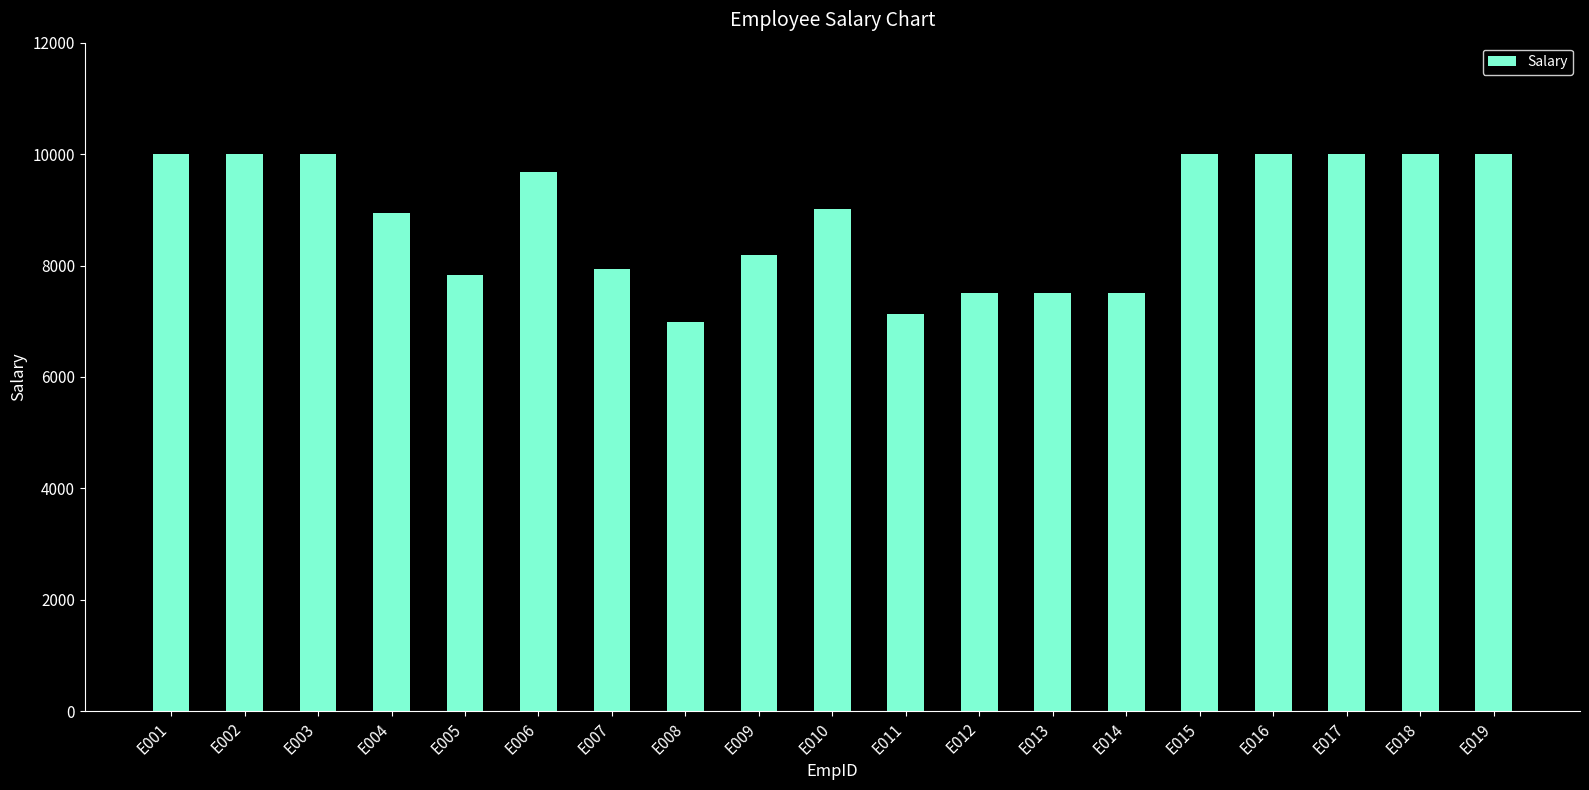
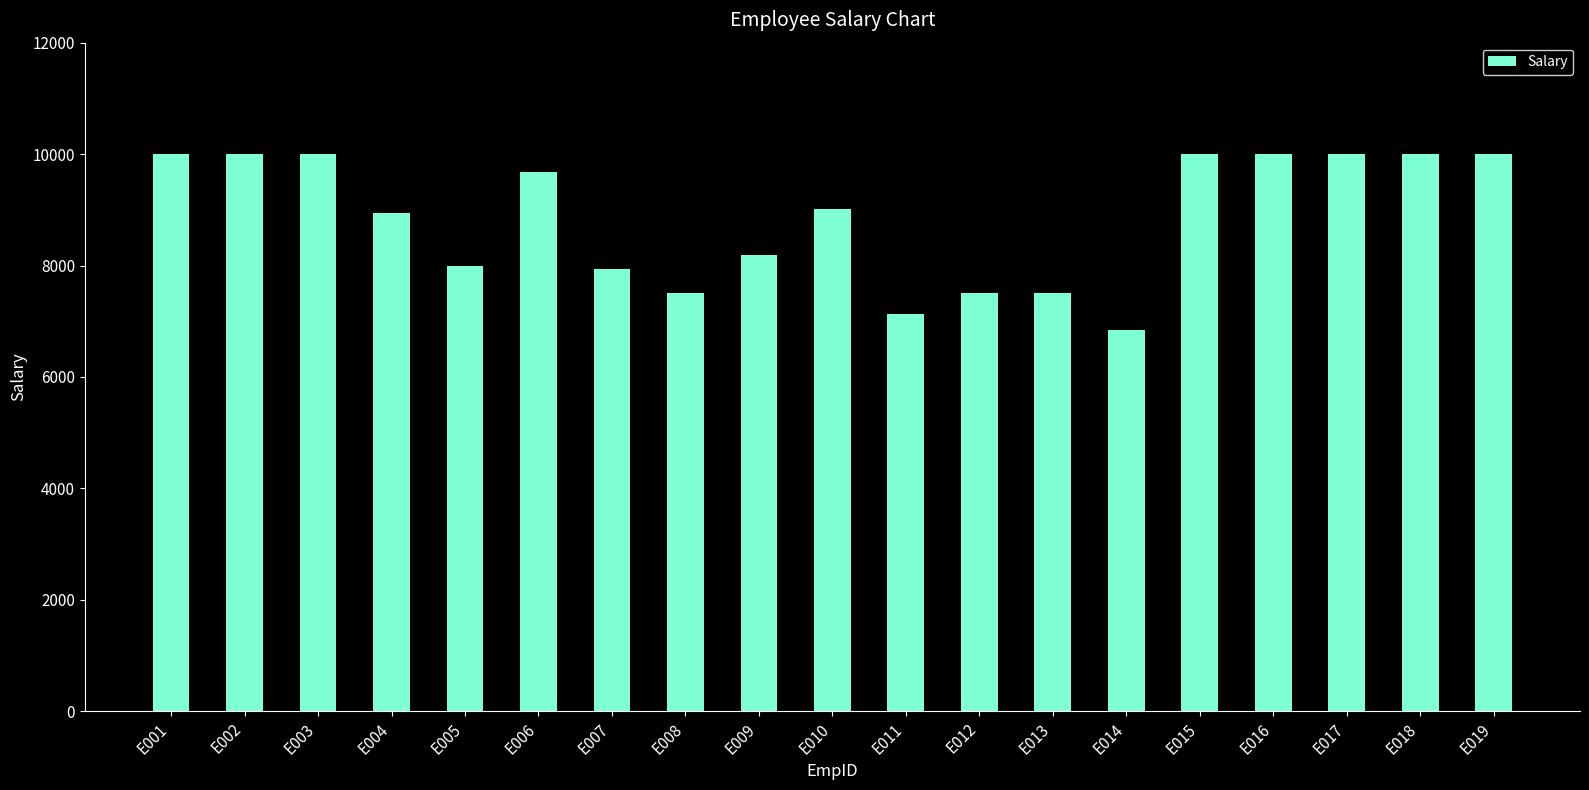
  {
    "E001": 10000,
    "E002": 10000,
    "E003": 10000,
    "E004": 8900,
-   "E005": 7800,
+   "E005": 8000,
    "E006": 9700,
    "E007": 7900,
-   "E008": 7000,
+   "E008": 7500,
    "E009": 8200,
    "E010": 9000,
    "E011": 7100,
    "E012": 7500,
    "E013": 7500,
-   "E014": 7500,
+   "E014": 6800,
    "E015": 10000,
    "E016": 10000,
    "E017": 10000,
    "E018": 10000,
    "E019": 10000
  }
